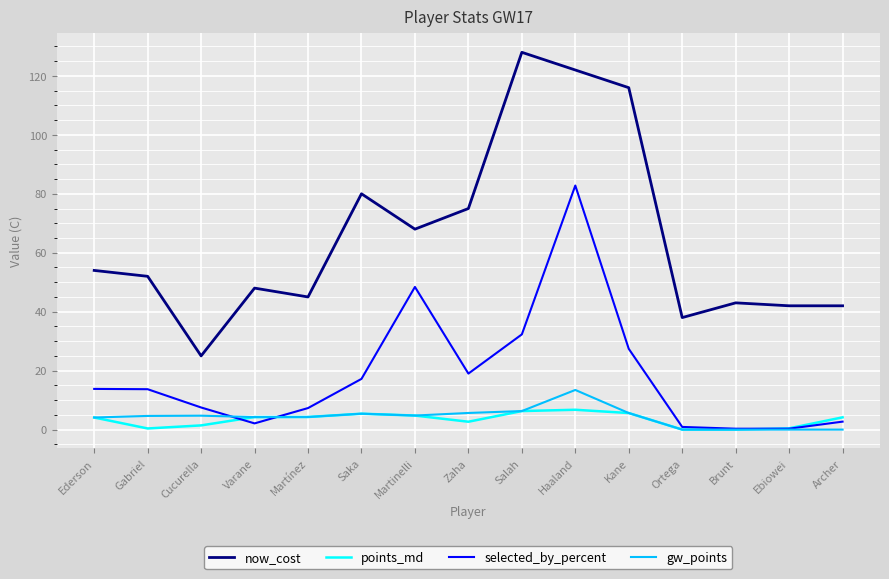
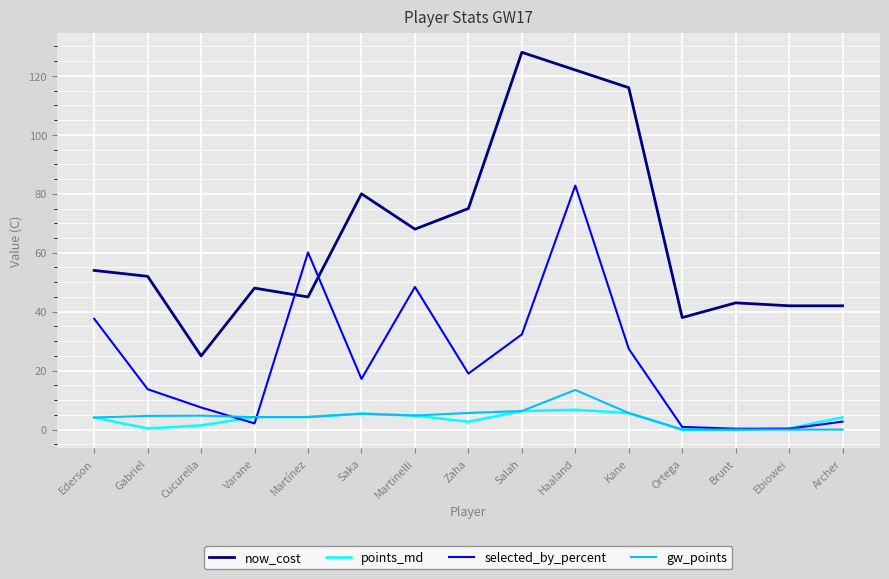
  {
    "now_cost": {
      "Ederson": 54,
      "Gabriel": 52,
      "Cucurella": 25,
      "Varane": 48,
      "Martínez": 45,
      "Saka": 80,
      "Martinelli": 68,
      "Zaha": 75,
      "Salah": 128,
      "Haaland": 122,
      "Kane": 116,
      "Ortega": 38,
      "Brunt": 43,
      "Ebiowei": 42,
      "Archer": 42
    },
    "points_md": {
      "Gabriel": 0,
      "Cucurella": 1,
      "Zaha": 3,
      "Haaland": 7,
      "Archer": 4
    },
    "selected_by_percent": {
-     "Ederson": 14,
+     "Ederson": 38,
      "Gabriel": 14,
      "Cucurella": 8,
      "Varane": 2,
-     "Martínez": 7,
+     "Martínez": 60,
      "Saka": 17,
      "Martinelli": 48,
      "Zaha": 19,
      "Salah": 32,
      "Haaland": 83,
      "Kane": 27,
      "Ortega": 1,
      "Archer": 3
    },
    "gw_points": {
      "Gabriel": 5,
      "Cucurella": 5,
      "Zaha": 6,
      "Haaland": 13,
      "Archer": 0
    }
  }
